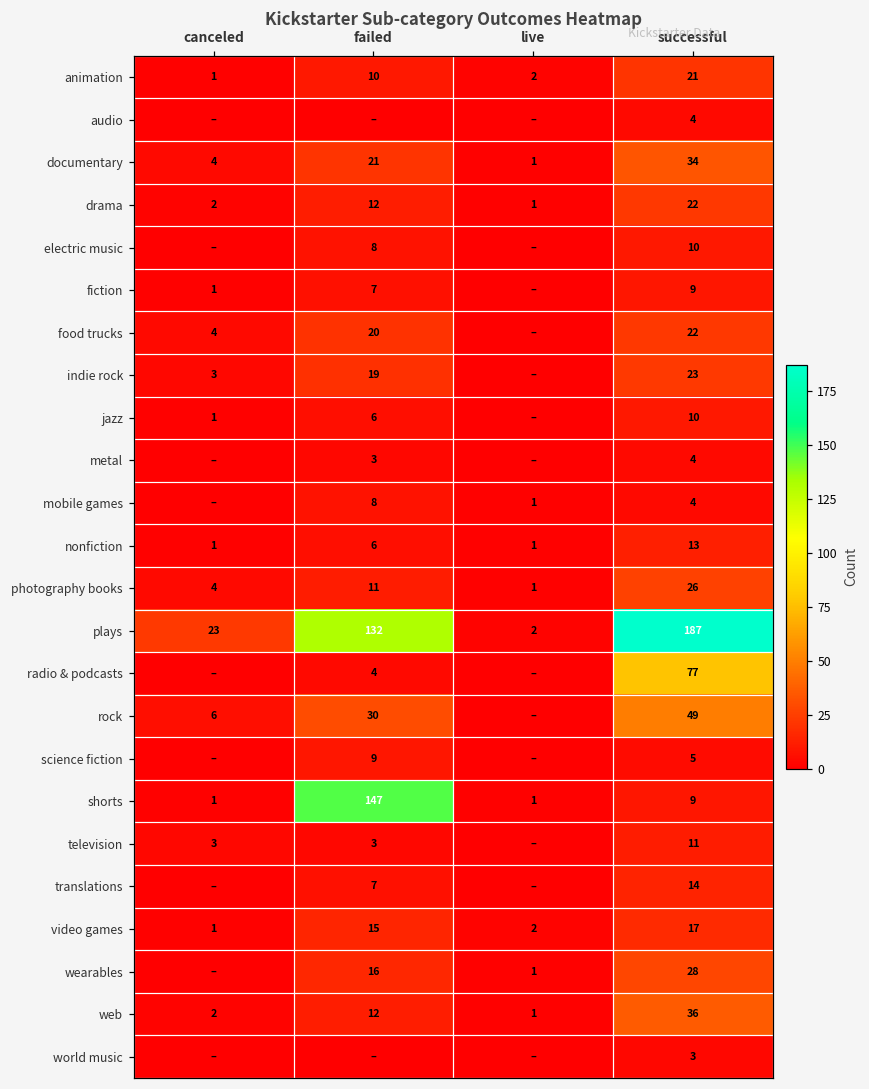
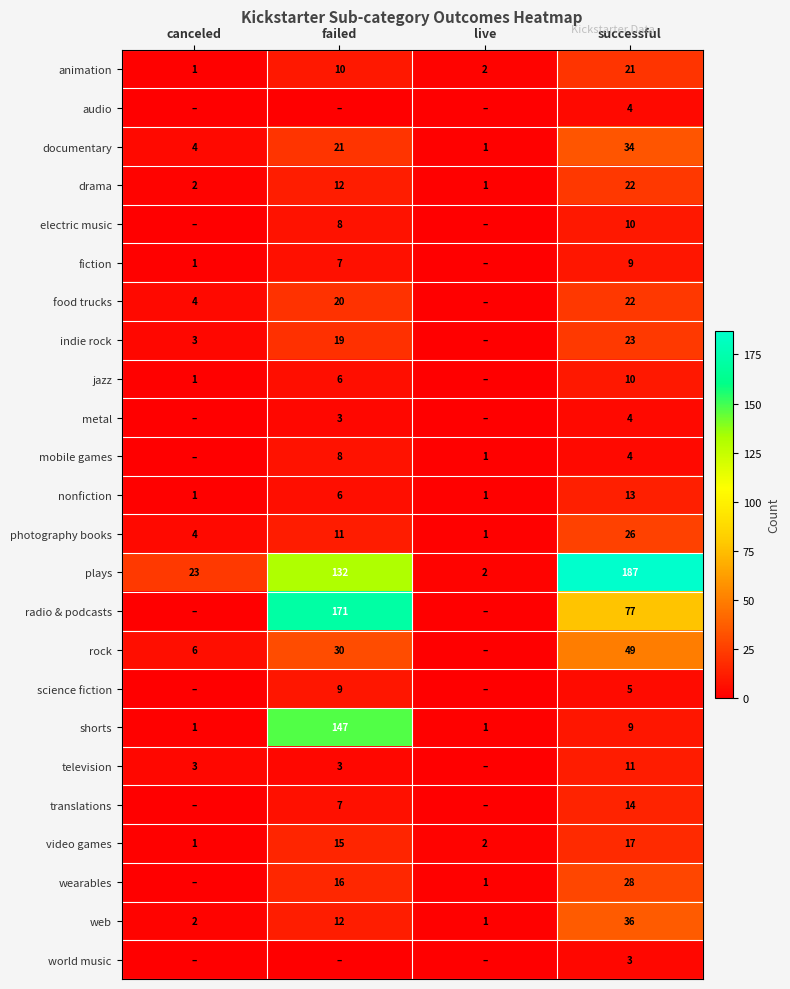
  {
    "animation": {
      "canceled": 1,
      "failed": 10,
      "live": 2,
      "successful": 21
    },
    "audio": {
      "successful": 4
    },
    "documentary": {
      "canceled": 4,
      "failed": 21,
      "live": 1,
      "successful": 34
    },
    "drama": {
      "canceled": 2,
      "failed": 12,
      "live": 1,
      "successful": 22
    },
    "electric music": {
      "failed": 8,
      "successful": 10
    },
    "fiction": {
      "canceled": 1,
      "failed": 7,
      "successful": 9
    },
    "food trucks": {
      "canceled": 4,
      "failed": 20,
      "successful": 22
    },
    "indie rock": {
      "canceled": 3,
      "failed": 19,
      "successful": 23
    },
    "jazz": {
      "canceled": 1,
      "failed": 6,
      "successful": 10
    },
    "metal": {
      "failed": 3,
      "successful": 4
    },
    "mobile games": {
      "failed": 8,
      "live": 1,
      "successful": 4
    },
    "nonfiction": {
      "canceled": 1,
      "failed": 6,
      "live": 1,
      "successful": 13
    },
    "photography books": {
      "canceled": 4,
      "failed": 11,
      "live": 1,
      "successful": 26
    },
    "plays": {
      "canceled": 23,
      "failed": 132,
      "live": 2,
      "successful": 187
    },
    "radio & podcasts": {
-     "failed": 4,
+     "failed": 171,
      "successful": 77
    },
    "rock": {
      "canceled": 6,
      "failed": 30,
      "successful": 49
    },
    "science fiction": {
      "failed": 9,
      "successful": 5
    },
    "shorts": {
      "canceled": 1,
      "failed": 147,
      "live": 1,
      "successful": 9
    },
    "television": {
      "canceled": 3,
      "failed": 3,
      "successful": 11
    },
    "translations": {
      "failed": 7,
      "successful": 14
    },
    "video games": {
      "canceled": 1,
      "failed": 15,
      "live": 2,
      "successful": 17
    },
    "wearables": {
      "failed": 16,
      "live": 1,
      "successful": 28
    },
    "web": {
      "canceled": 2,
      "failed": 12,
      "live": 1,
      "successful": 36
    },
    "world music": {
      "successful": 3
    }
  }
